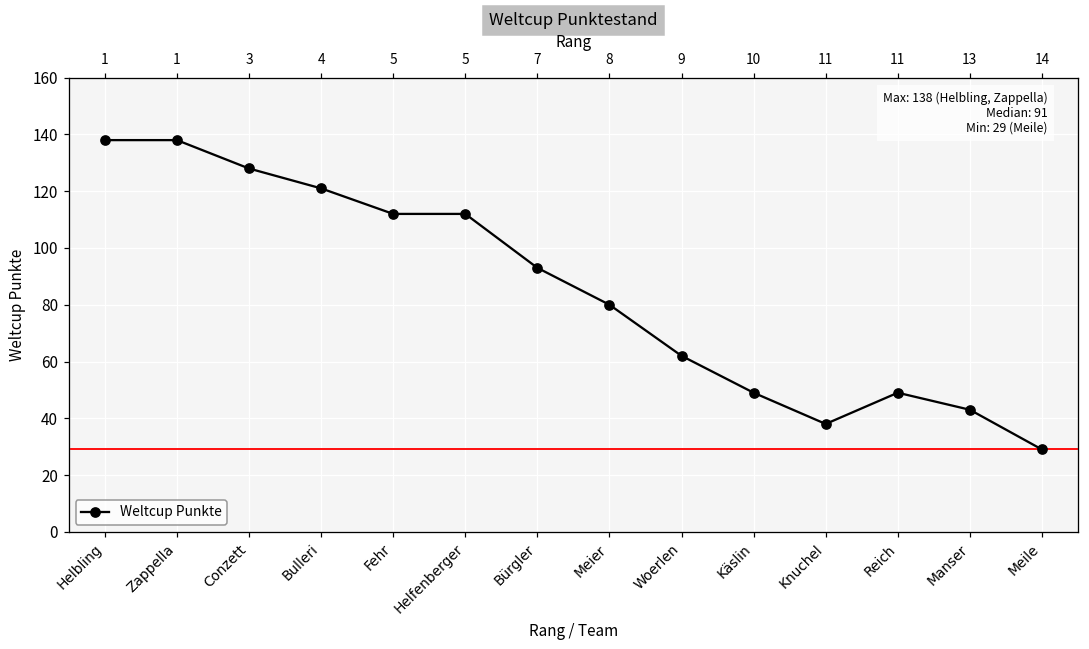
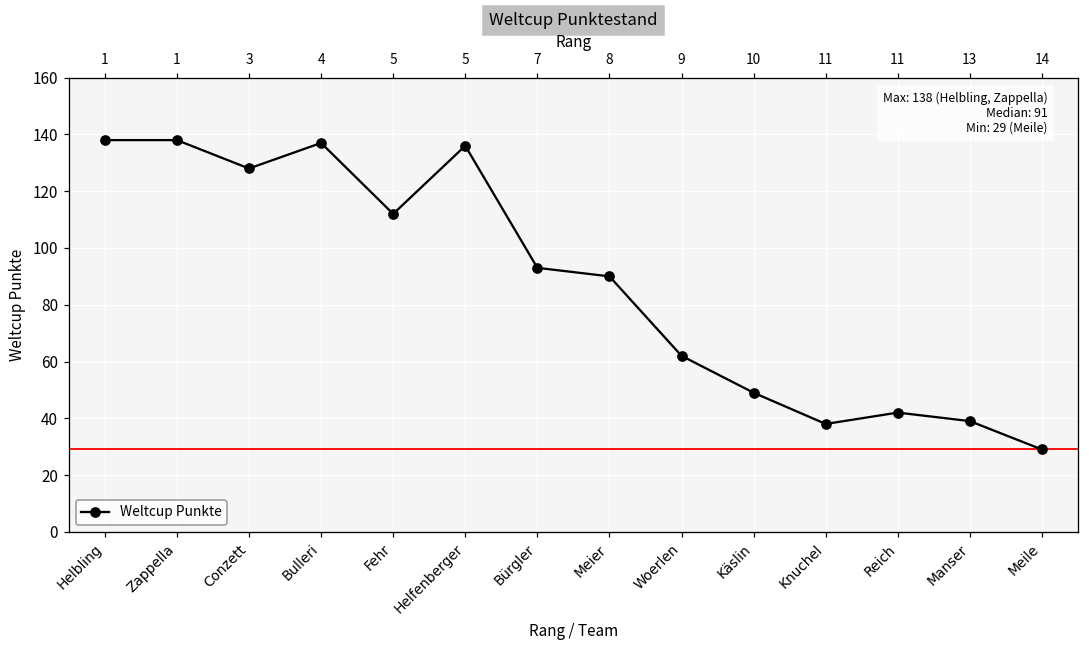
  {
    "Helbling": 138,
    "Zappella": 138,
    "Conzett": 128,
-   "Bulleri": 121,
+   "Bulleri": 137,
    "Fehr": 112,
-   "Helfenberger": 112,
+   "Helfenberger": 136,
    "Bürgler": 93,
-   "Meier": 80,
+   "Meier": 90,
    "Woerlen": 62,
    "Käslin": 49,
    "Knuchel": 38,
-   "Reich": 49,
-   "Manser": 43,
+   "Reich": 42,
+   "Manser": 39,
    "Meile": 29
  }
